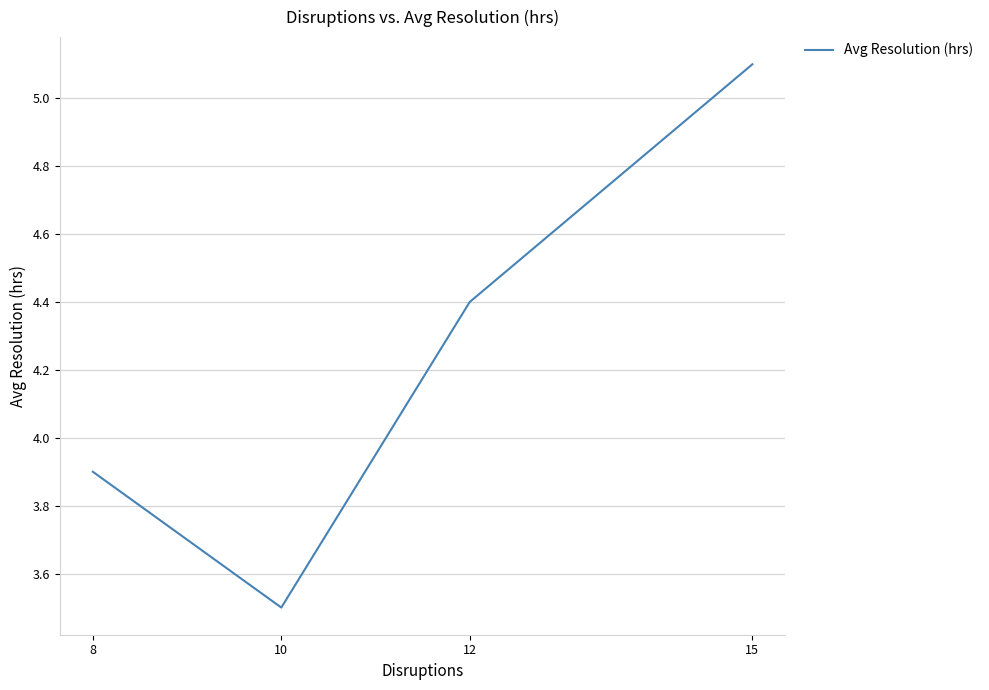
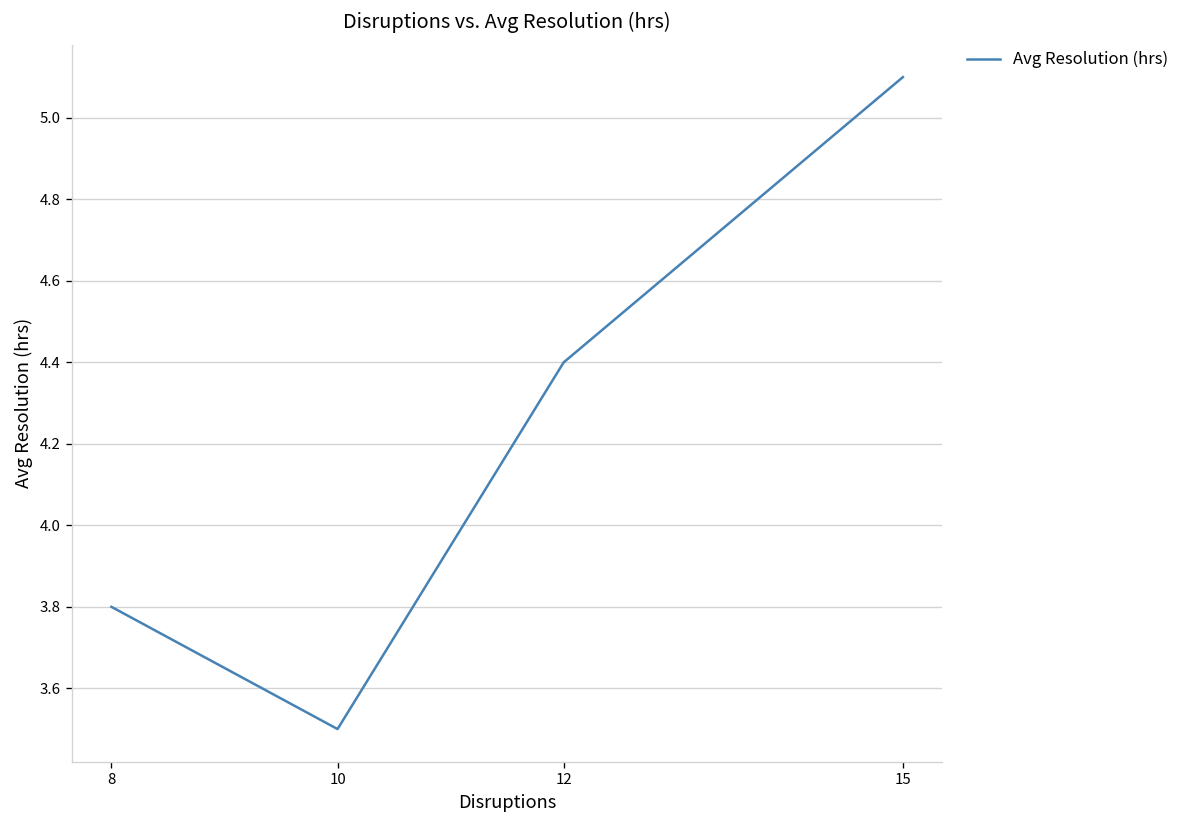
  {
-   "8": 3.9,
+   "8": 3.8,
    "10": 3.5,
    "12": 4.4,
    "15": 5.1
  }
